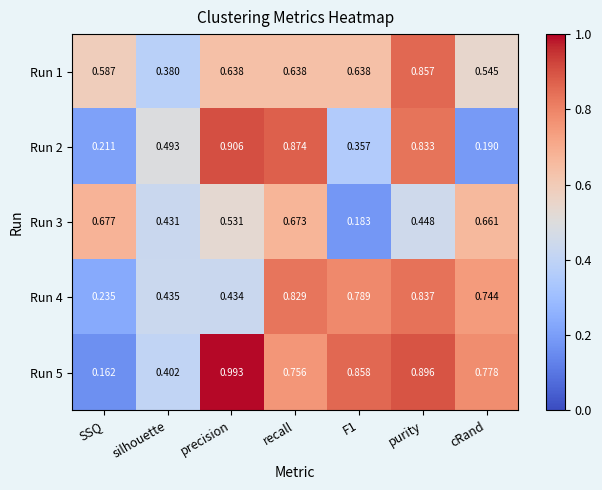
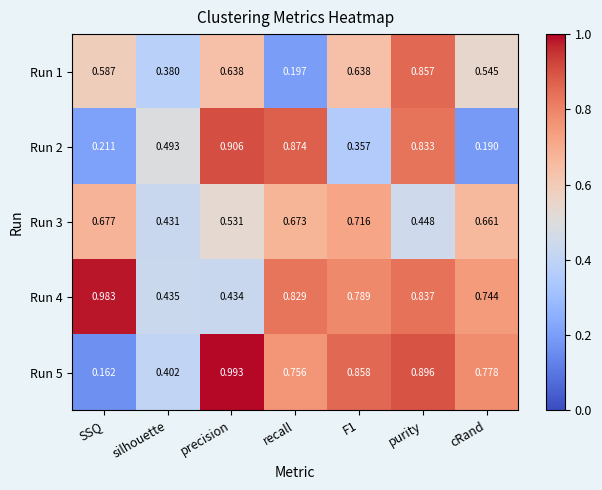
  {
    "Run 1": {
      "SSQ": 0.587,
      "silhouette": 0.380,
      "precision": 0.638,
-     "recall": 0.638,
+     "recall": 0.197,
      "F1": 0.638,
      "purity": 0.857,
      "cRand": 0.545
    },
    "Run 2": {
      "SSQ": 0.211,
      "silhouette": 0.493,
      "precision": 0.906,
      "recall": 0.874,
      "F1": 0.357,
      "purity": 0.833,
      "cRand": 0.190
    },
    "Run 3": {
      "SSQ": 0.677,
      "silhouette": 0.431,
      "precision": 0.531,
      "recall": 0.673,
-     "F1": 0.183,
+     "F1": 0.716,
      "purity": 0.448,
      "cRand": 0.661
    },
    "Run 4": {
-     "SSQ": 0.235,
+     "SSQ": 0.983,
      "silhouette": 0.435,
      "precision": 0.434,
      "recall": 0.829,
      "F1": 0.789,
      "purity": 0.837,
      "cRand": 0.744
    },
    "Run 5": {
      "SSQ": 0.162,
      "silhouette": 0.402,
      "precision": 0.993,
      "recall": 0.756,
      "F1": 0.858,
      "purity": 0.896,
      "cRand": 0.778
    }
  }
